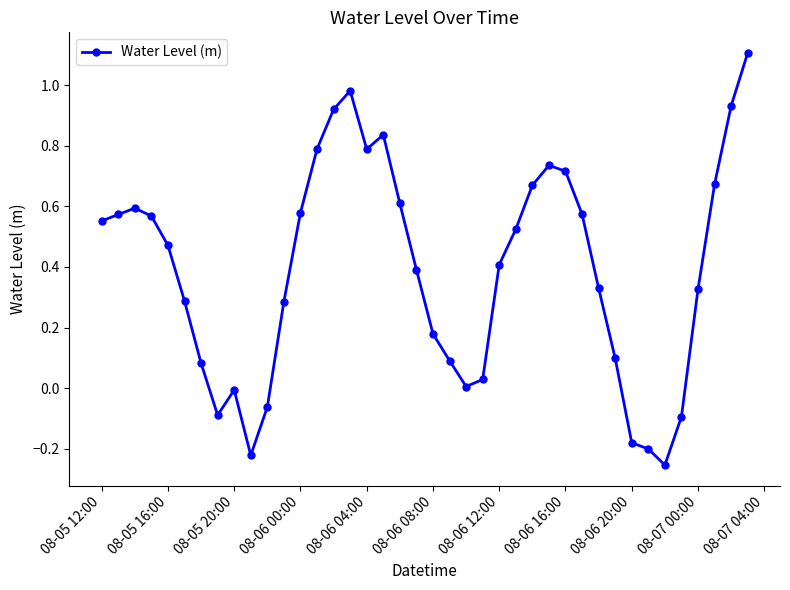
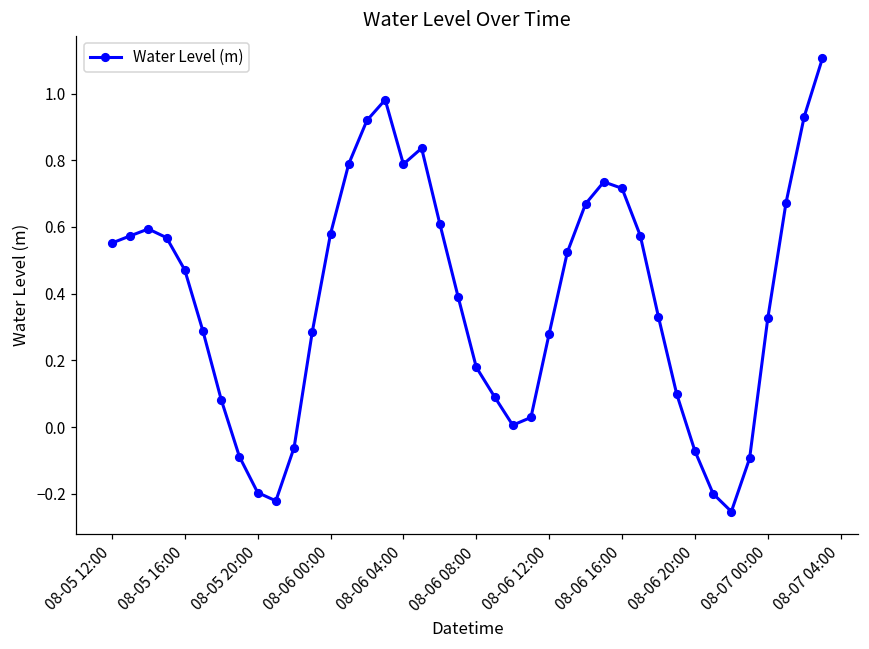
  {
    "08-05 12:00": 0.55,
    "08-05 16:00": 0.47,
-   "08-05 20:00": -0.01,
+   "08-05 20:00": -0.20,
    "08-06 00:00": 0.58,
    "08-06 04:00": 0.79,
    "08-06 08:00": 0.18,
-   "08-06 12:00": 0.41,
+   "08-06 12:00": 0.28,
    "08-06 16:00": 0.72,
-   "08-06 20:00": -0.18,
+   "08-06 20:00": -0.07,
    "08-07 00:00": 0.33
  }
